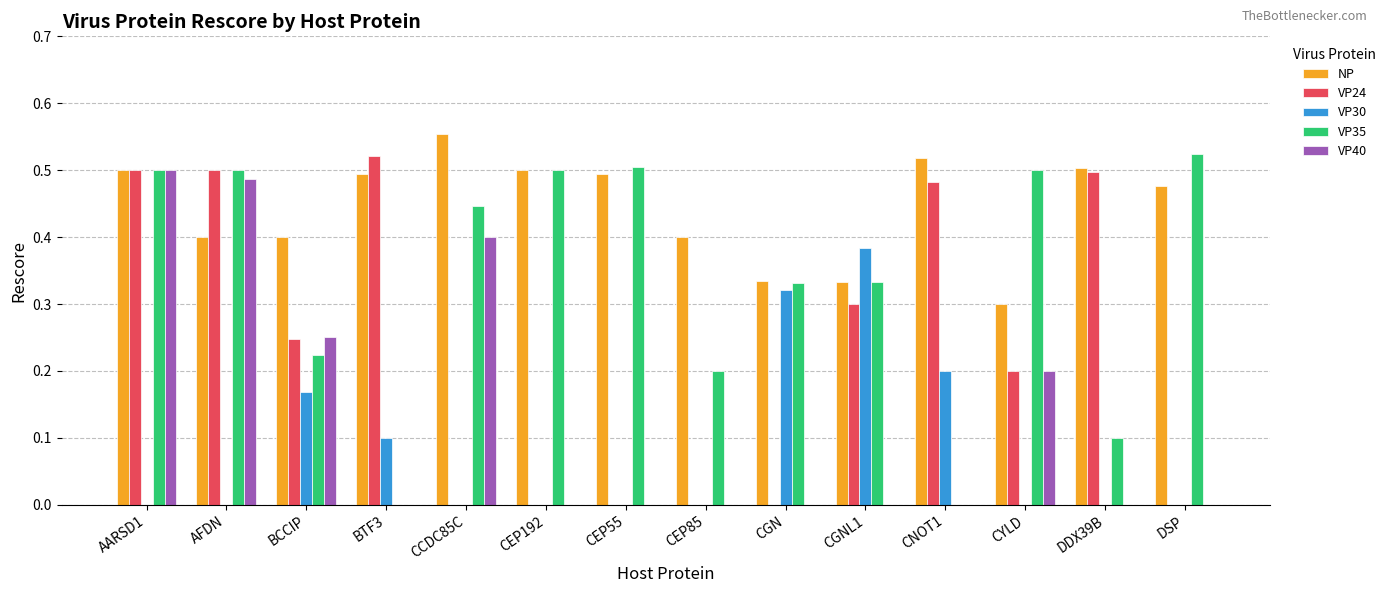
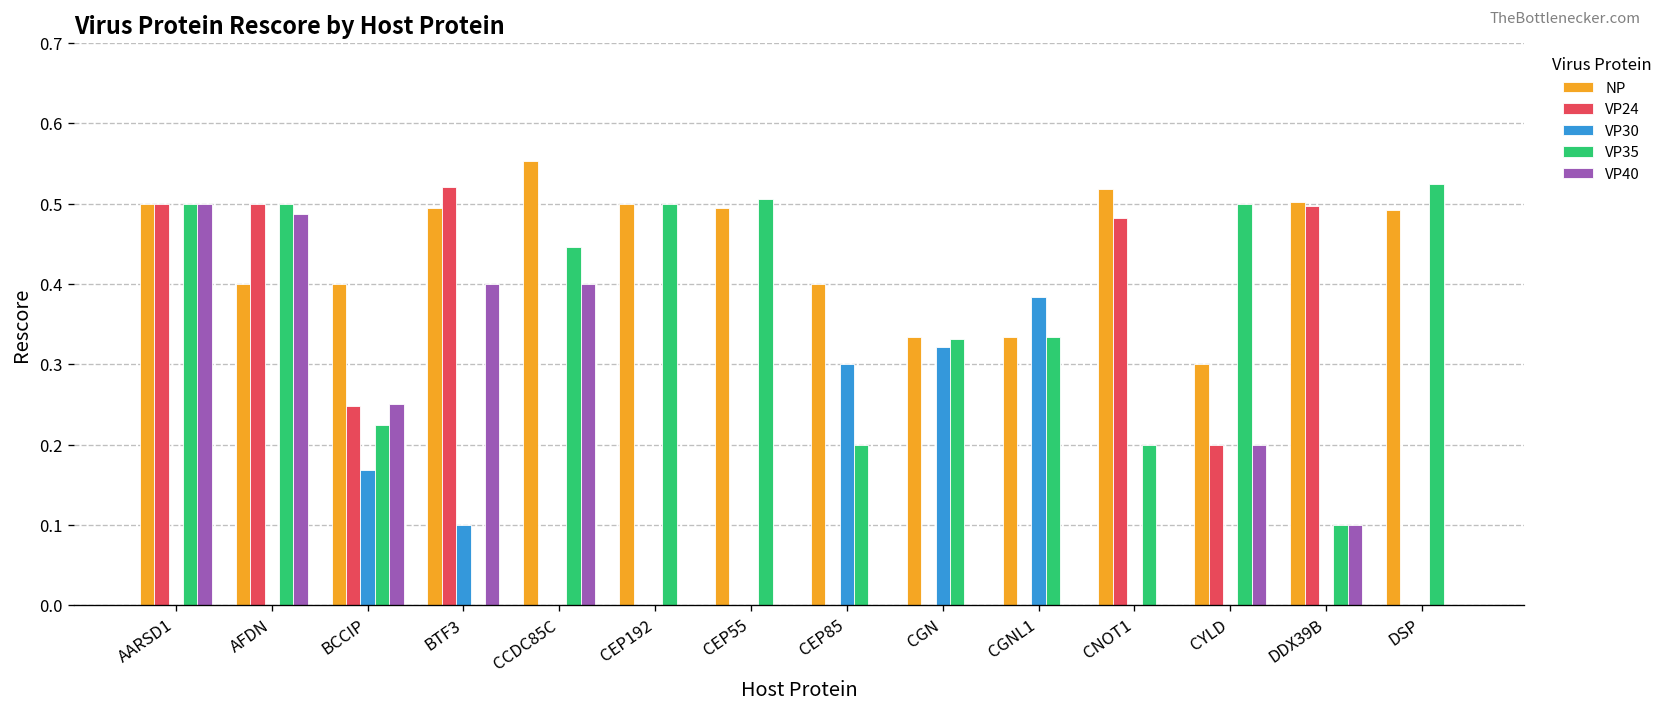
  {
    "NP": {
      "AARSD1": 0.50,
      "AFDN": 0.40,
      "BCCIP": 0.40,
      "BTF3": 0.49,
      "CCDC85C": 0.55,
      "CEP192": 0.50,
      "CEP55": 0.49,
      "CEP85": 0.40,
      "CGN": 0.33,
      "CGNL1": 0.33,
      "CNOT1": 0.52,
      "CYLD": 0.30,
      "DDX39B": 0.50,
-     "DSP": 0.48
+     "DSP": 0.49
    },
    "VP24": {
      "AARSD1": 0.5,
      "AFDN": 0.5,
      "BCCIP": 0.25,
      "BTF3": 0.52,
      "CCDC85C": 0.0,
      "CEP192": 0.0,
      "CEP55": 0.0,
      "CEP85": 0.0,
      "CGN": 0.0,
-     "CGNL1": 0.3,
+     "CGNL1": 0.0,
      "CNOT1": 0.48,
      "CYLD": 0.2,
      "DDX39B": 0.5,
      "DSP": 0.0
    },
    "VP30": {
      "AARSD1": 0.0,
      "AFDN": 0.0,
      "BCCIP": 0.17,
      "BTF3": 0.1,
      "CCDC85C": 0.0,
      "CEP192": 0.0,
      "CEP55": 0.0,
-     "CEP85": 0.0,
+     "CEP85": 0.3,
      "CGN": 0.32,
      "CGNL1": 0.38,
-     "CNOT1": 0.2,
+     "CNOT1": 0.0,
      "CYLD": 0.0,
      "DDX39B": 0.0,
      "DSP": 0.0
    },
    "VP35": {
      "AARSD1": 0.5,
      "AFDN": 0.5,
      "BCCIP": 0.22,
      "BTF3": 0.0,
      "CCDC85C": 0.45,
      "CEP192": 0.5,
      "CEP55": 0.51,
      "CEP85": 0.2,
      "CGN": 0.33,
      "CGNL1": 0.33,
-     "CNOT1": 0.0,
+     "CNOT1": 0.2,
      "CYLD": 0.5,
      "DDX39B": 0.1,
      "DSP": 0.52
    },
    "VP40": {
      "AARSD1": 0.5,
      "AFDN": 0.49,
      "BCCIP": 0.25,
-     "BTF3": 0.0,
+     "BTF3": 0.4,
      "CCDC85C": 0.4,
      "CEP192": 0.0,
      "CEP55": 0.0,
      "CEP85": 0.0,
      "CGN": 0.0,
      "CGNL1": 0.0,
      "CNOT1": 0.0,
      "CYLD": 0.2,
-     "DDX39B": 0.0,
+     "DDX39B": 0.1,
      "DSP": 0.0
    }
  }
